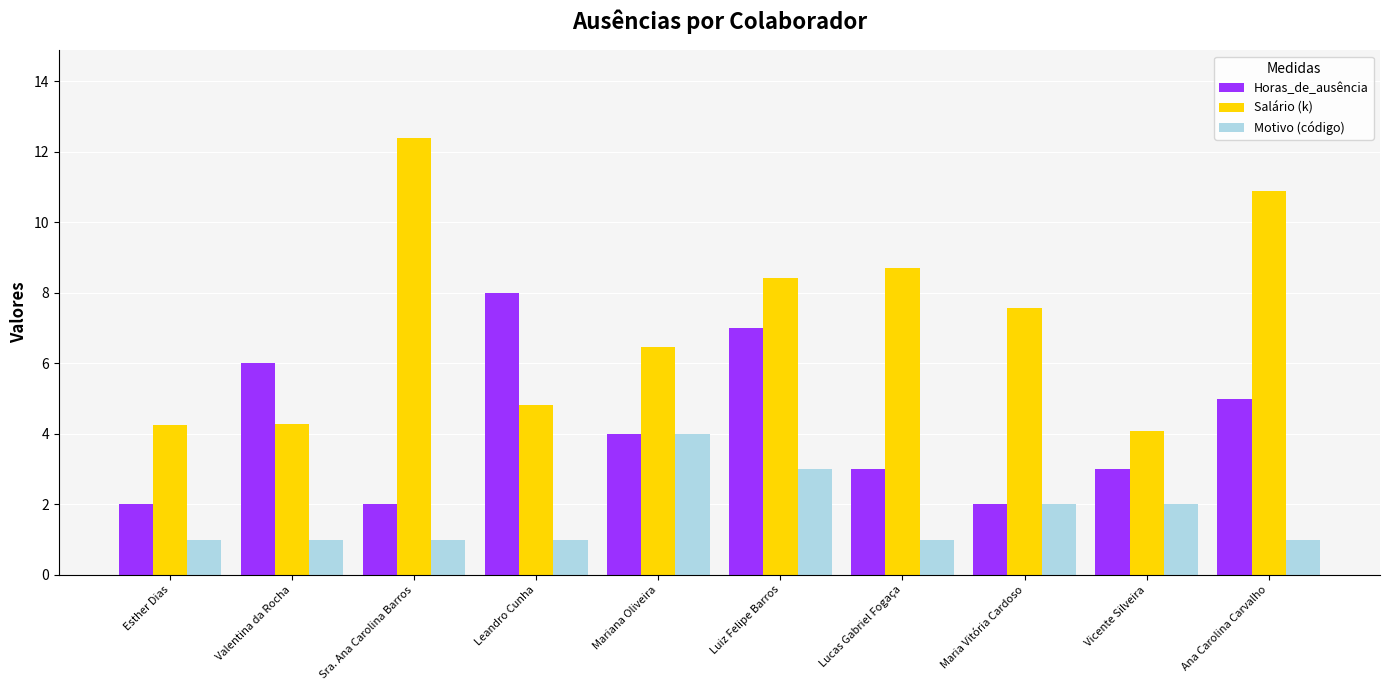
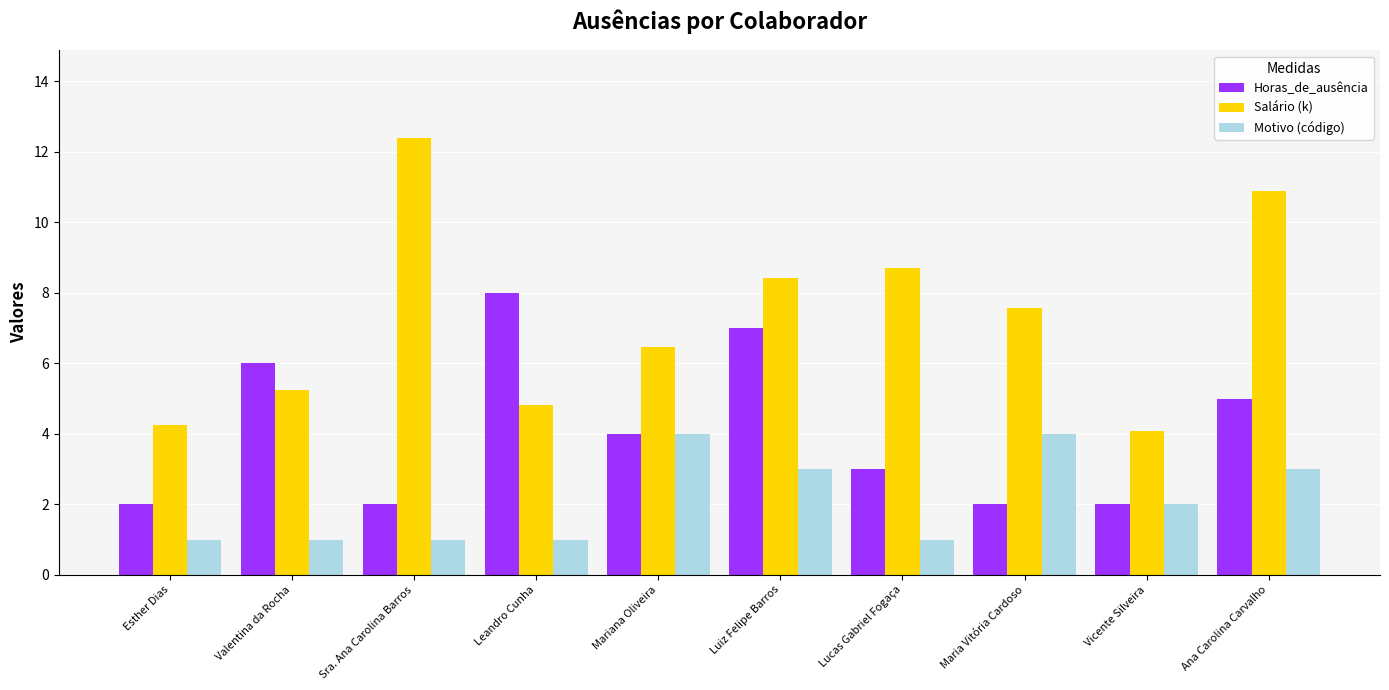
  {
    "Horas_de_ausência": {
      "Esther Dias": 2,
      "Valentina da Rocha": 6,
      "Sra. Ana Carolina Barros": 2,
      "Leandro Cunha": 8,
      "Mariana Oliveira": 4,
      "Luiz Felipe Barros": 7,
      "Lucas Gabriel Fogaça": 3,
      "Maria Vitória Cardoso": 2,
-     "Vicente Silveira": 3,
+     "Vicente Silveira": 2,
      "Ana Carolina Carvalho": 5
    },
    "Salário (k)": {
      "Esther Dias": 4.3,
-     "Valentina da Rocha": 4.3,
+     "Valentina da Rocha": 5.2,
      "Sra. Ana Carolina Barros": 12.4,
      "Leandro Cunha": 4.8,
      "Mariana Oliveira": 6.5,
      "Luiz Felipe Barros": 8.4,
      "Lucas Gabriel Fogaça": 8.7,
      "Maria Vitória Cardoso": 7.6,
      "Vicente Silveira": 4.1,
      "Ana Carolina Carvalho": 10.9
    },
    "Motivo (código)": {
      "Esther Dias": 1,
      "Valentina da Rocha": 1,
      "Sra. Ana Carolina Barros": 1,
      "Leandro Cunha": 1,
      "Mariana Oliveira": 4,
      "Luiz Felipe Barros": 3,
      "Lucas Gabriel Fogaça": 1,
-     "Maria Vitória Cardoso": 2,
+     "Maria Vitória Cardoso": 4,
      "Vicente Silveira": 2,
-     "Ana Carolina Carvalho": 1
+     "Ana Carolina Carvalho": 3
    }
  }
